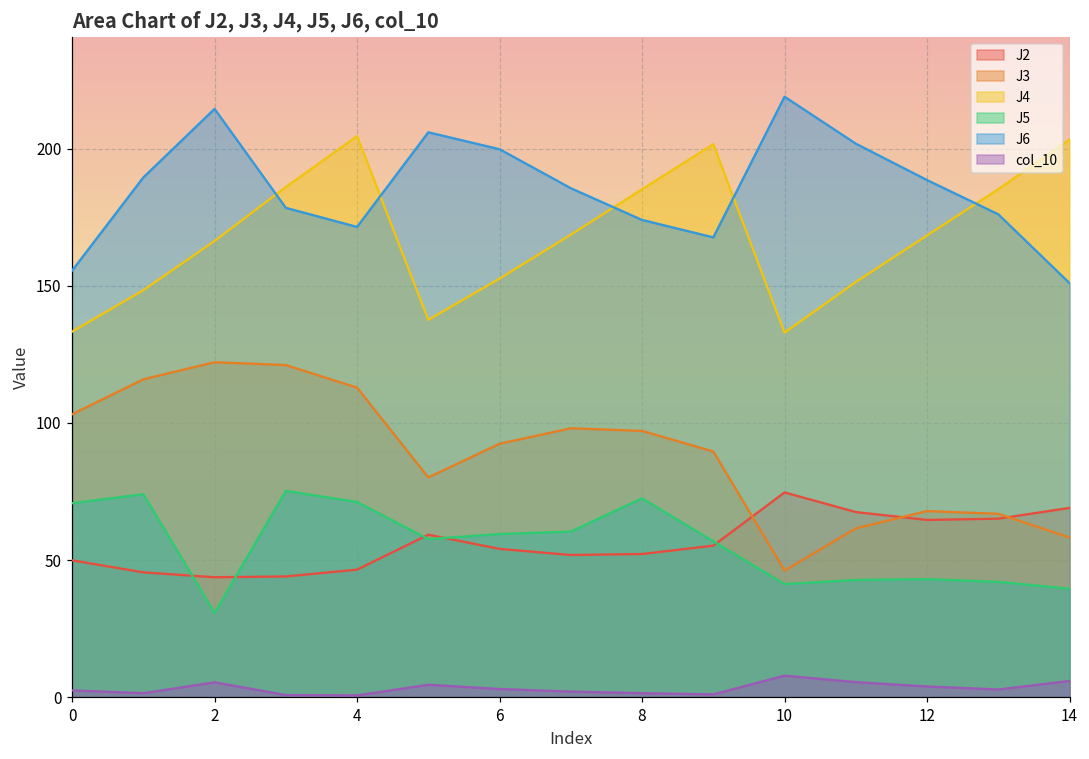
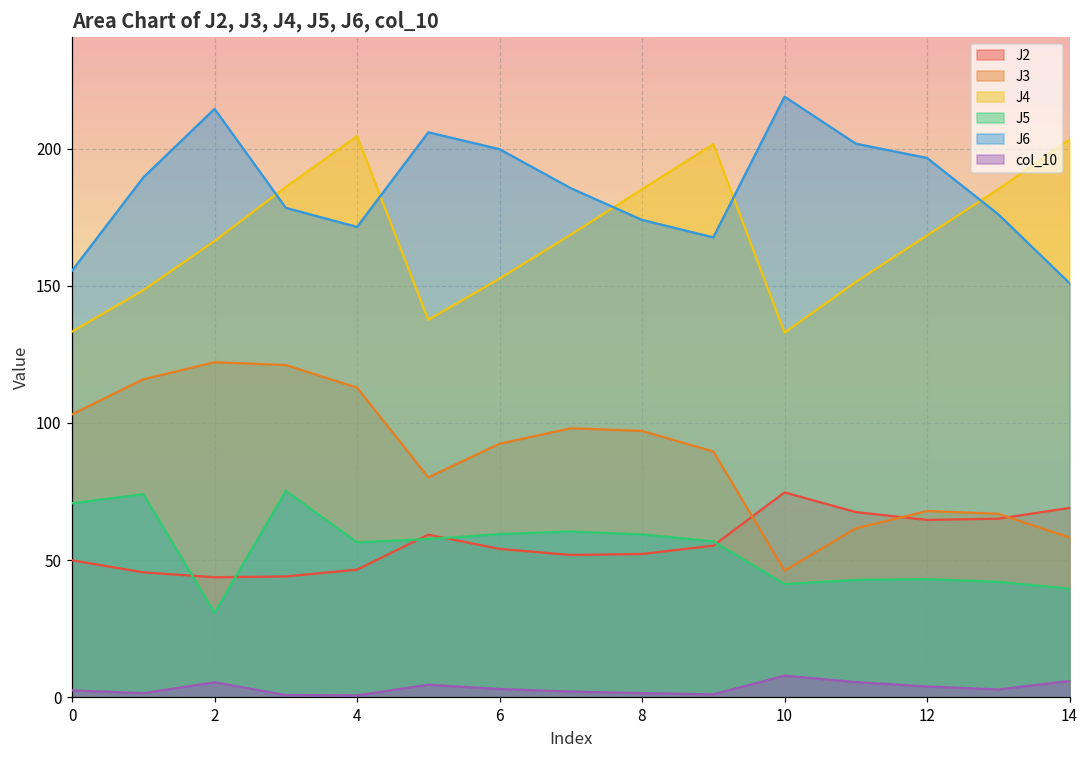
  {
    "J5": {
      "0": 71,
      "2": 31,
-     "4": 71,
+     "4": 56,
      "6": 59,
-     "8": 73,
+     "8": 59,
      "10": 41,
      "12": 43,
      "14": 40
    },
    "J6": {
      "0": 156,
      "2": 215,
      "4": 172,
      "6": 200,
      "8": 174,
      "10": 219,
-     "12": 189,
+     "12": 197,
      "14": 151
    },
    "col_10": {
      "0": 2,
      "2": 5,
      "4": 1,
      "6": 3,
      "8": 1,
      "10": 8,
      "12": 4,
      "14": 6
    }
  }
